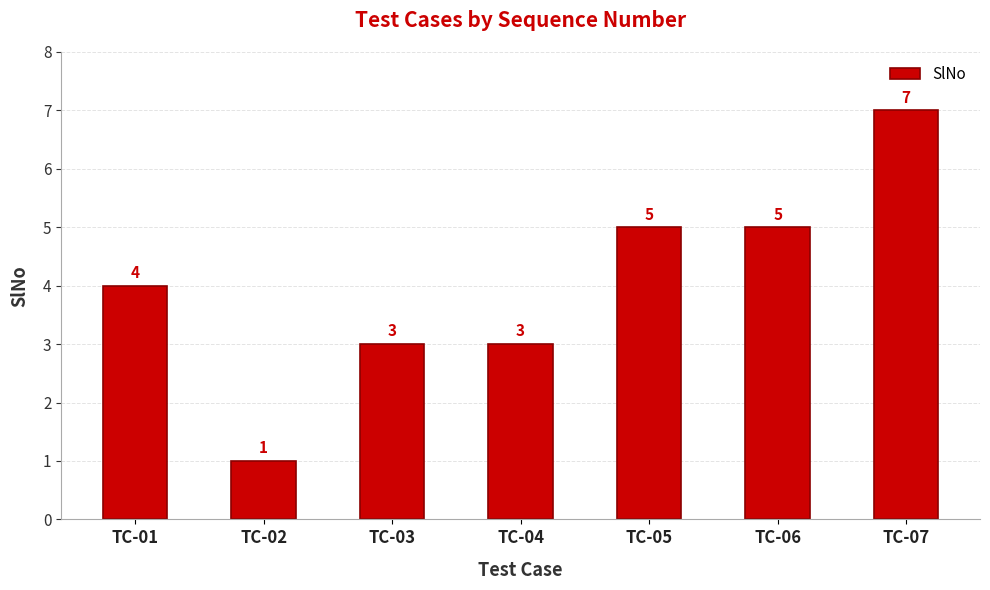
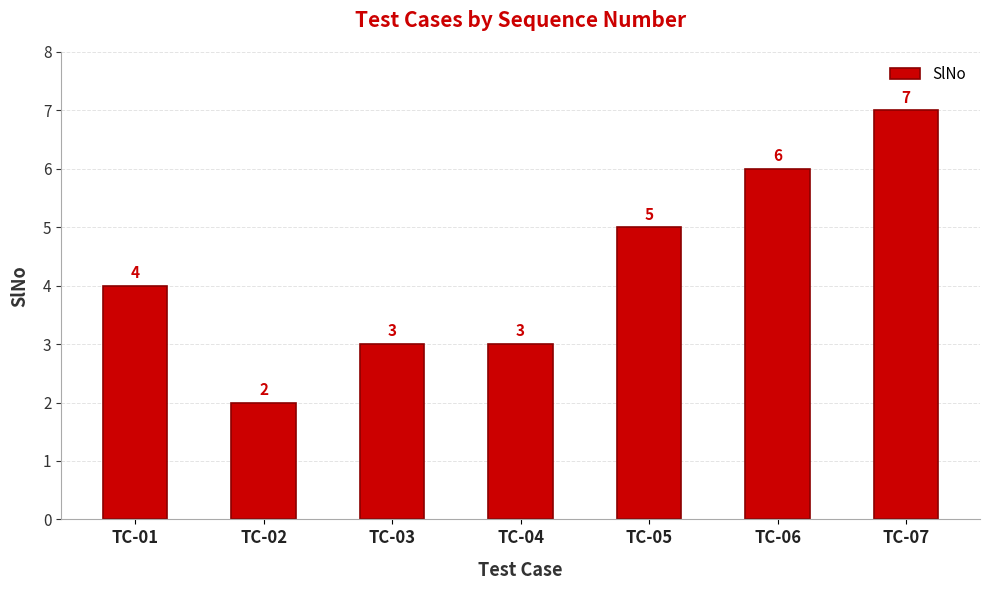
  {
    "TC-01": 4,
-   "TC-02": 1,
+   "TC-02": 2,
    "TC-03": 3,
    "TC-04": 3,
    "TC-05": 5,
-   "TC-06": 5,
+   "TC-06": 6,
    "TC-07": 7
  }
